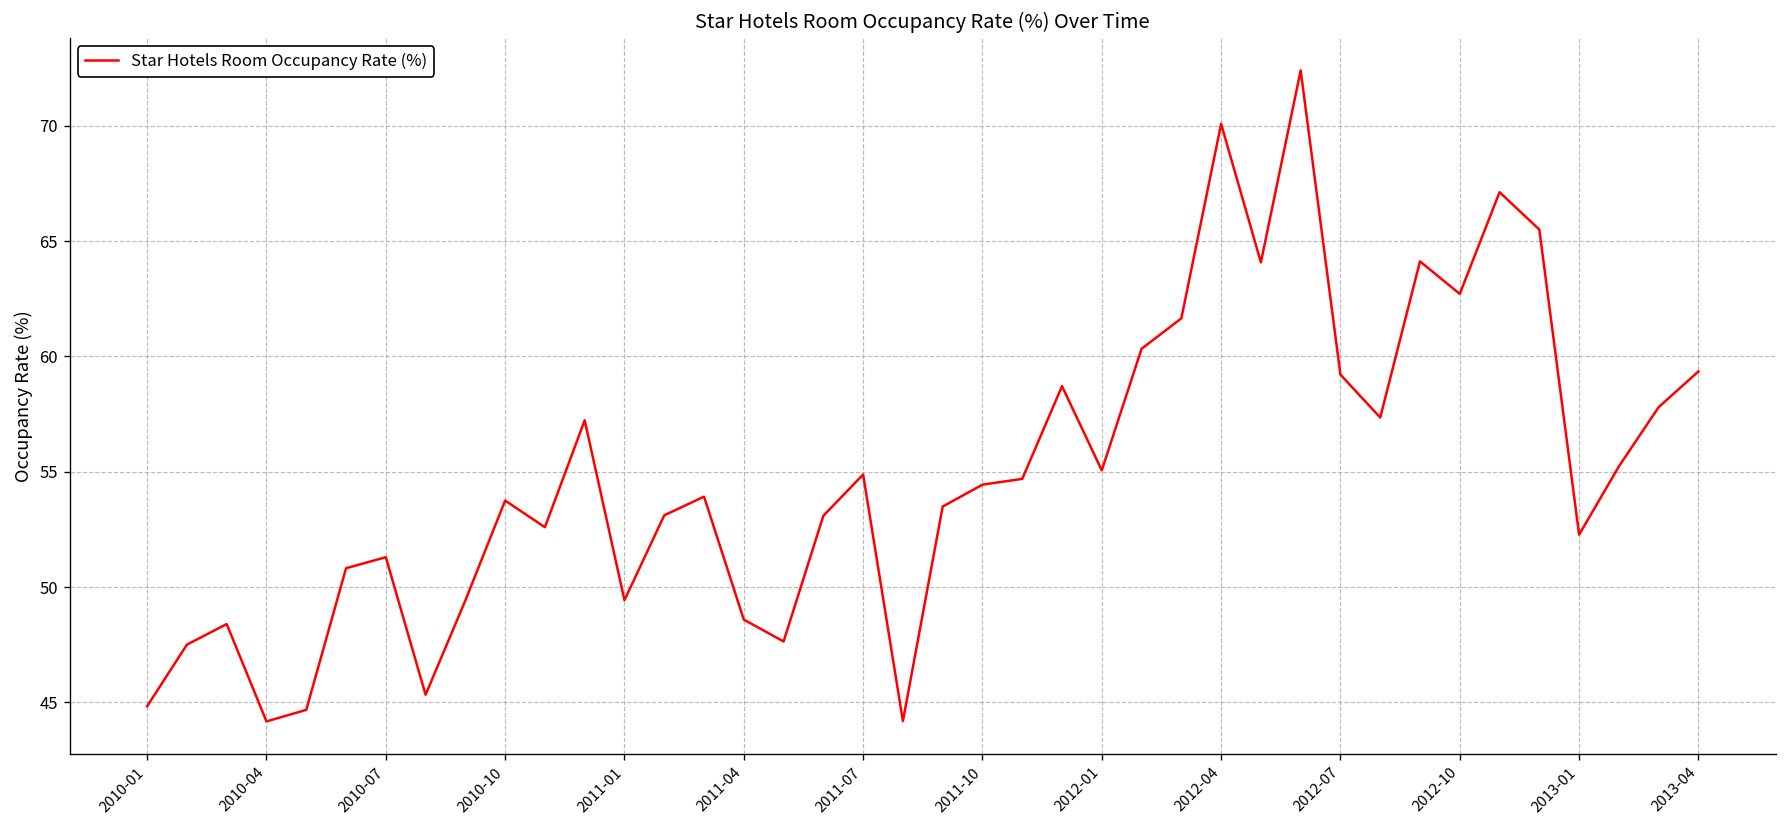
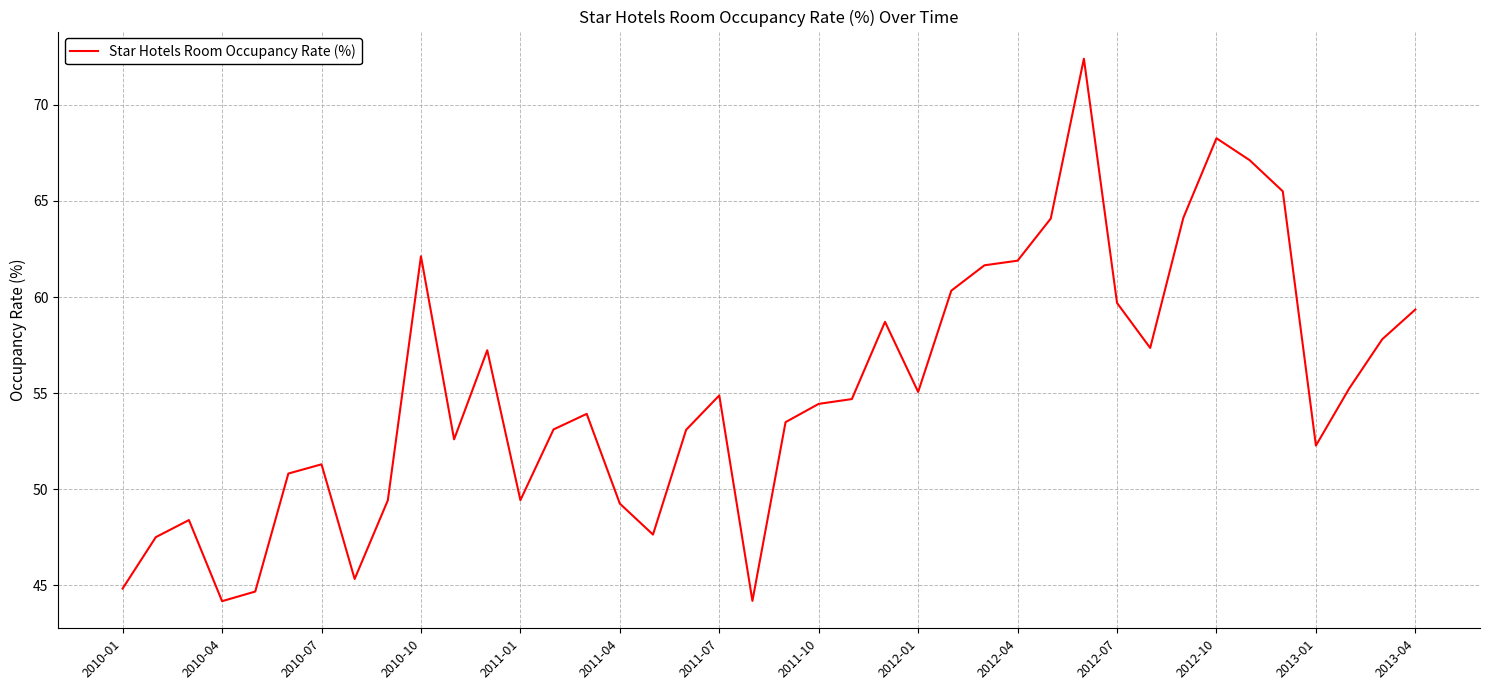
  {
    "2010-01": 44.8,
    "2010-04": 44.2,
    "2010-07": 51.3,
-   "2010-10": 53.8,
+   "2010-10": 62.1,
    "2011-01": 49.4,
-   "2011-04": 48.6,
+   "2011-04": 49.3,
    "2011-07": 54.9,
    "2011-10": 54.4,
    "2012-01": 55.1,
-   "2012-04": 70.1,
-   "2012-07": 59.2,
-   "2012-10": 62.7,
+   "2012-04": 61.9,
+   "2012-07": 59.7,
+   "2012-10": 68.3,
    "2013-01": 52.3,
    "2013-04": 59.4
  }
